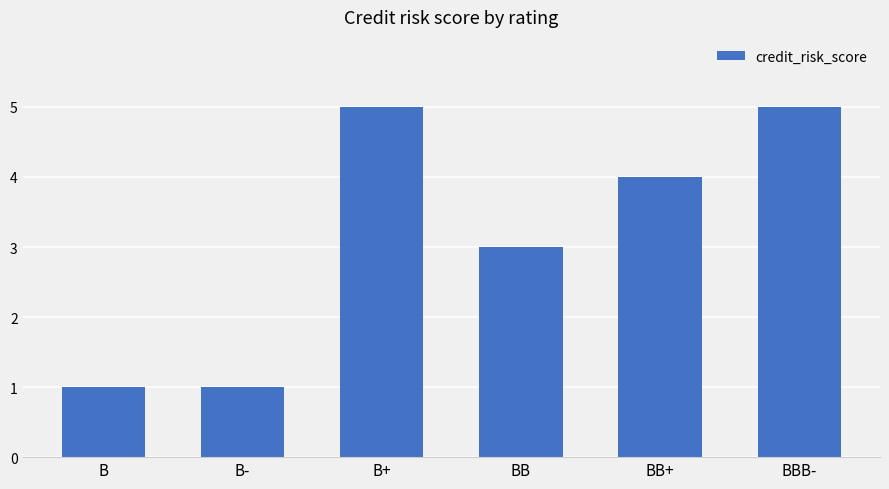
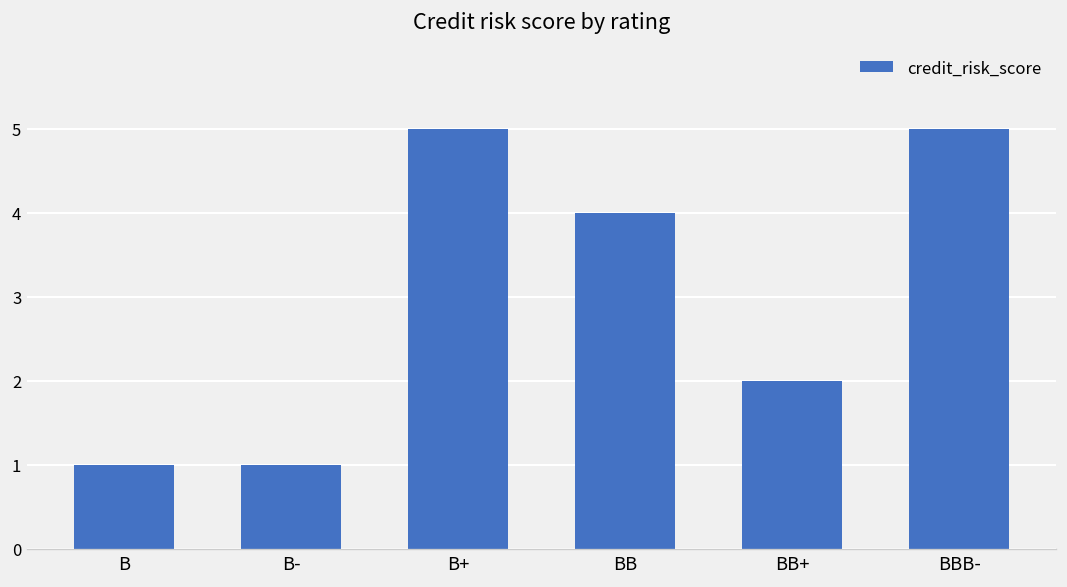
  {
    "B": 1,
    "B-": 1,
    "B+": 5,
-   "BB": 3,
-   "BB+": 4,
+   "BB": 4,
+   "BB+": 2,
    "BBB-": 5
  }
